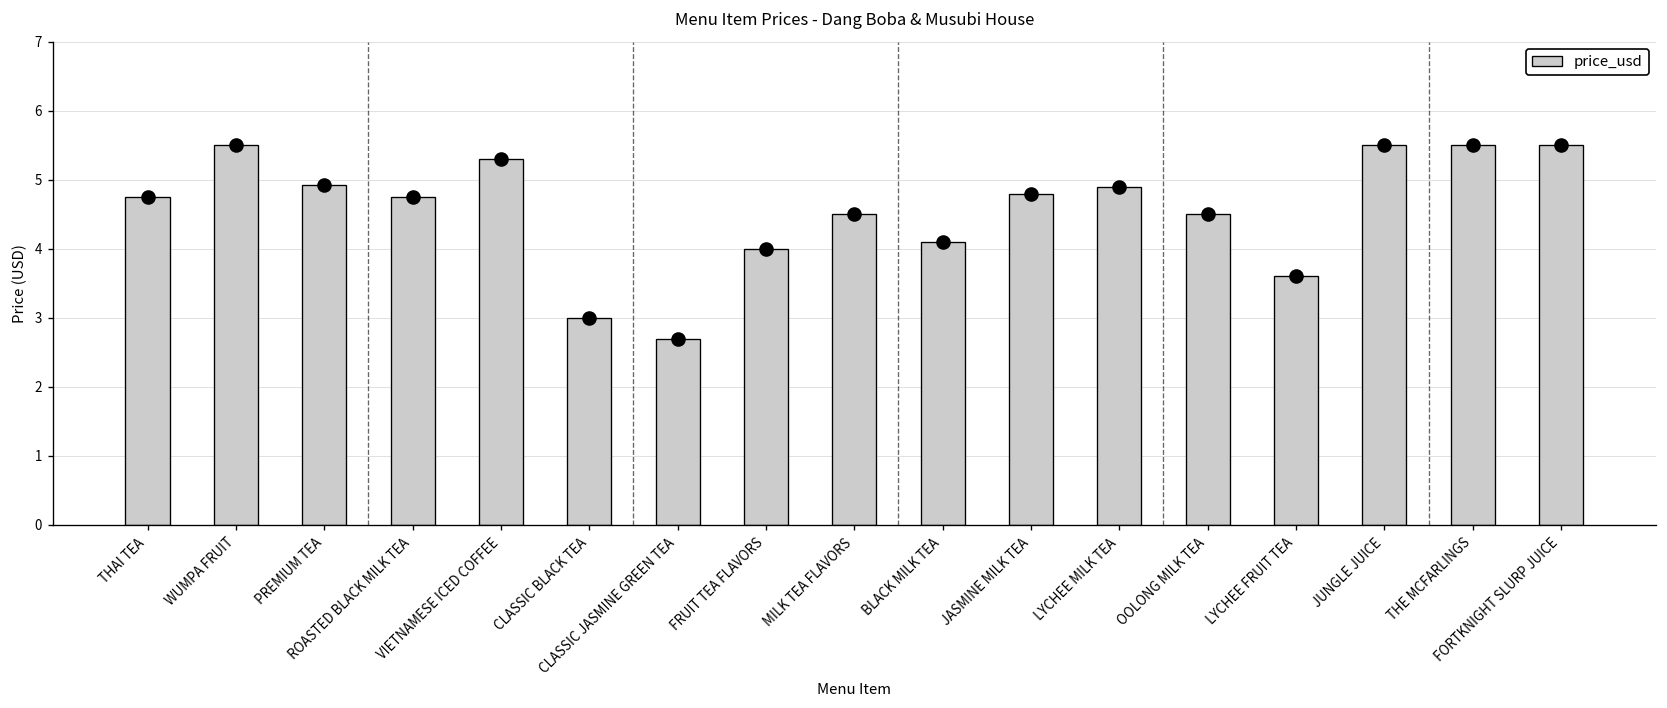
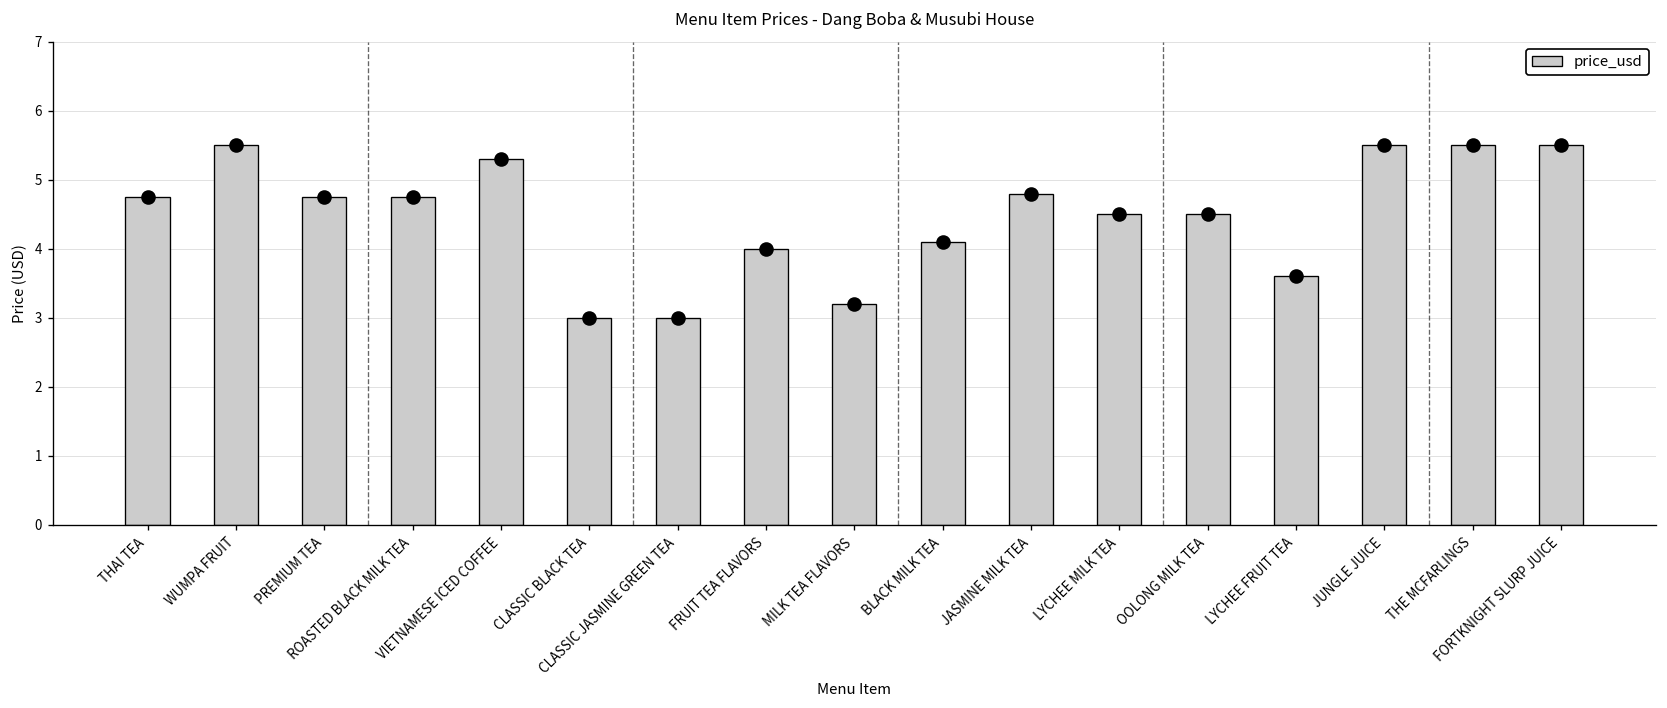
  {
    "THAI TEA": 4.8,
    "WUMPA FRUIT": 5.5,
-   "PREMIUM TEA": 4.9,
+   "PREMIUM TEA": 4.8,
    "ROASTED BLACK MILK TEA": 4.8,
    "VIETNAMESE ICED COFFEE": 5.3,
    "CLASSIC BLACK TEA": 3.0,
-   "CLASSIC JASMINE GREEN TEA": 2.7,
+   "CLASSIC JASMINE GREEN TEA": 3.0,
    "FRUIT TEA FLAVORS": 4.0,
-   "MILK TEA FLAVORS": 4.5,
+   "MILK TEA FLAVORS": 3.2,
    "BLACK MILK TEA": 4.1,
    "JASMINE MILK TEA": 4.8,
-   "LYCHEE MILK TEA": 4.9,
+   "LYCHEE MILK TEA": 4.5,
    "OOLONG MILK TEA": 4.5,
    "LYCHEE FRUIT TEA": 3.6,
    "JUNGLE JUICE": 5.5,
    "THE MCFARLINGS": 5.5,
    "FORTKNIGHT SLURP JUICE": 5.5
  }
